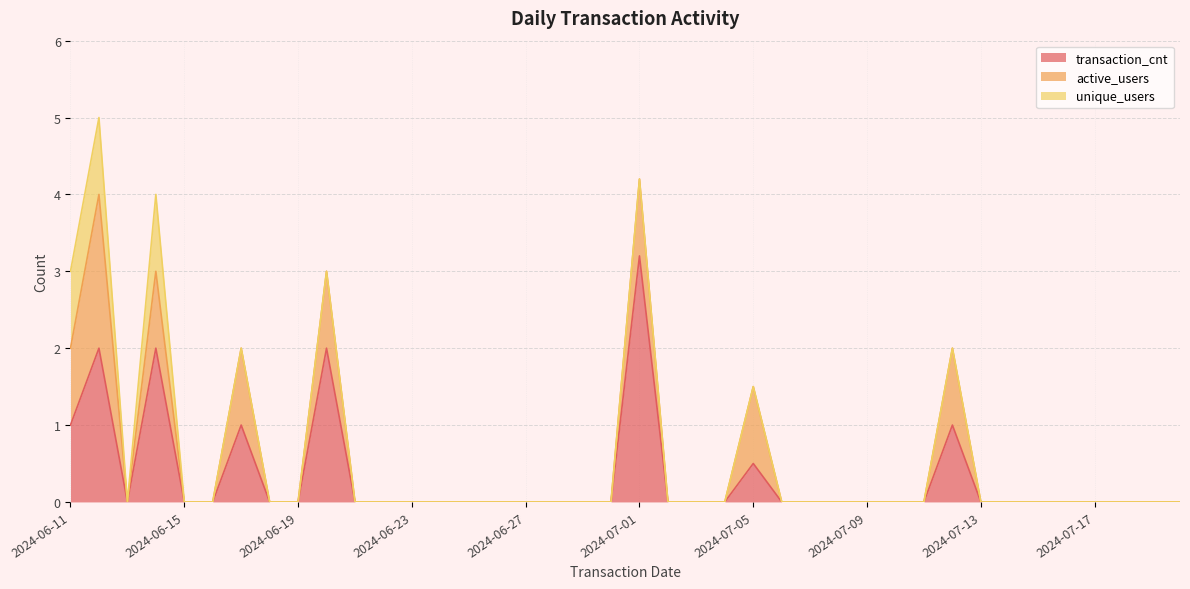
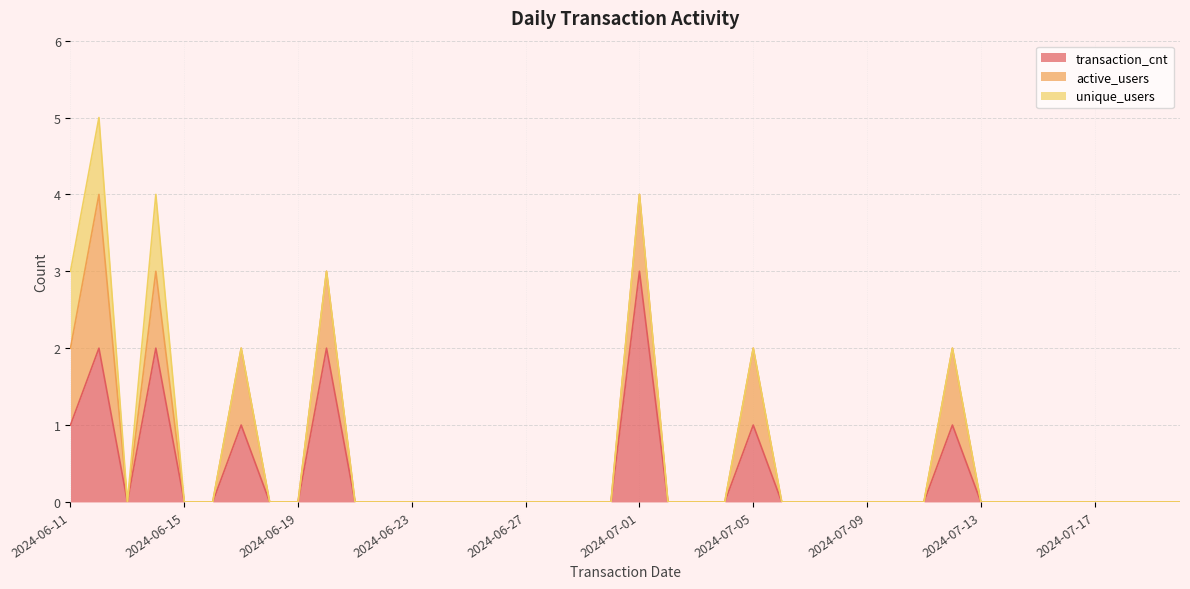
  {
    "transaction_cnt": {
      "2024-06-11": 1.0,
-     "2024-07-01": 3.2,
-     "2024-07-05": 0.5
+     "2024-07-01": 3.0,
+     "2024-07-05": 1.0
    }
  }
